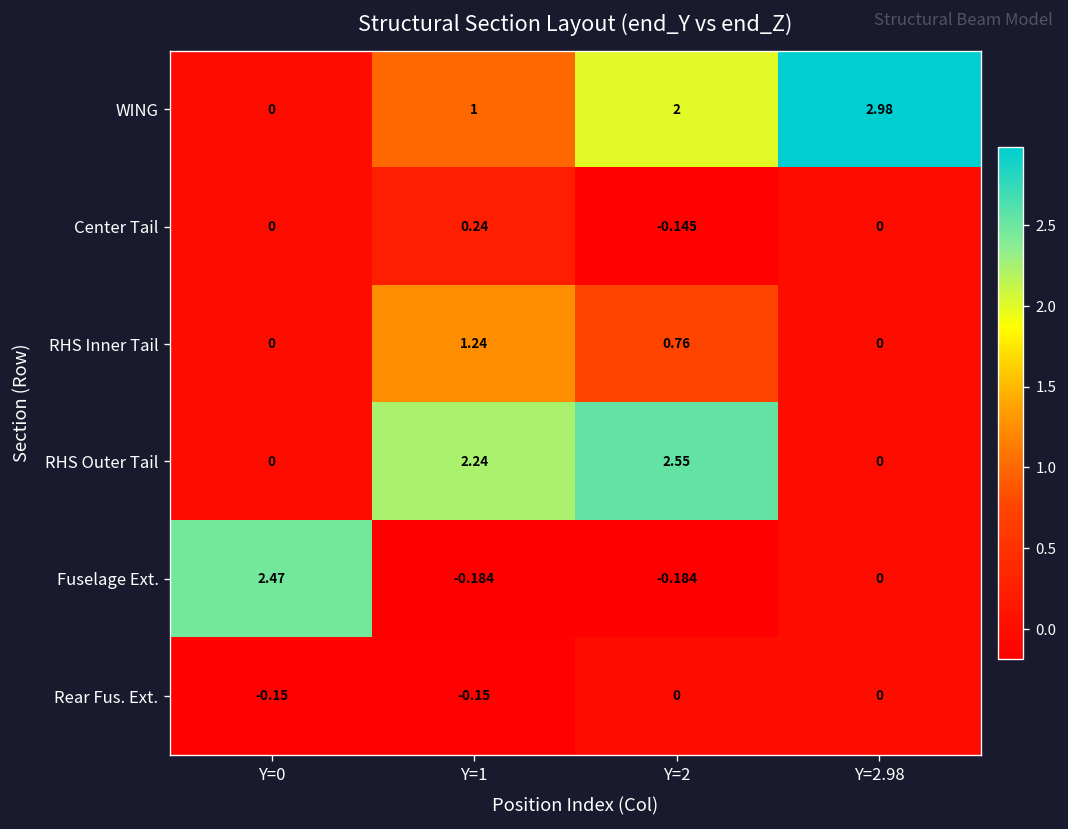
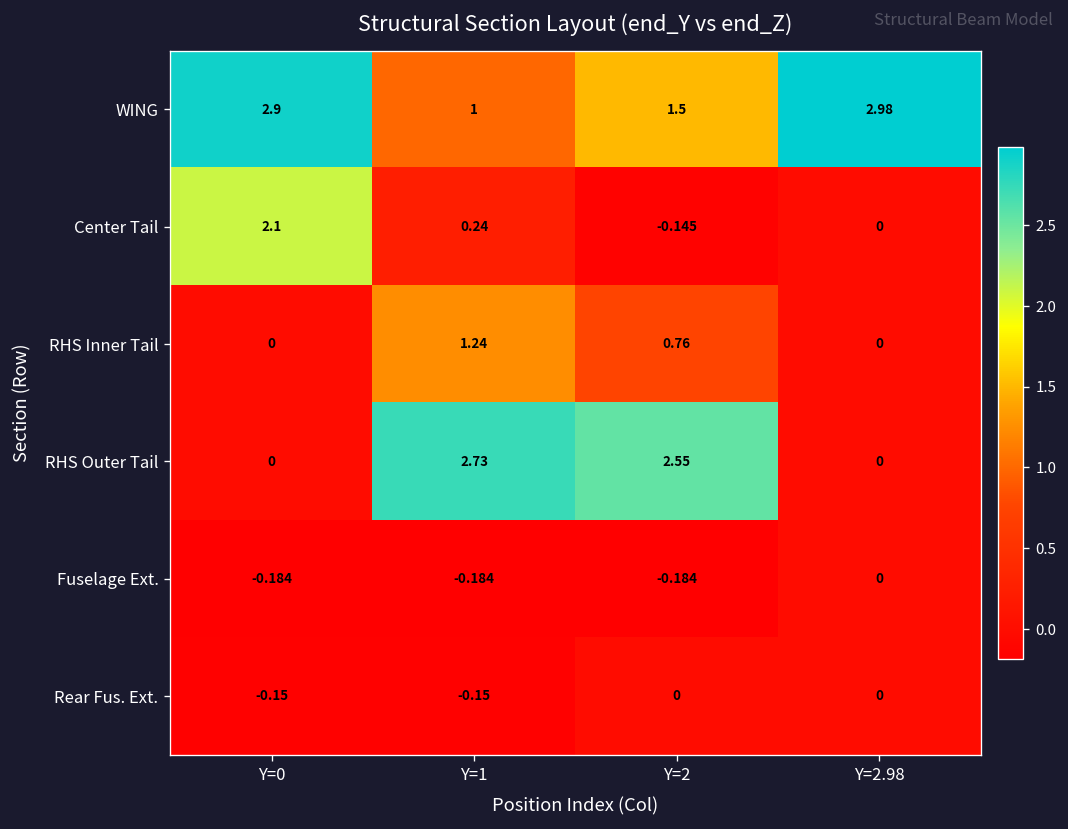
  {
    "WING": {
-     "Y=0": 0,
+     "Y=0": 2.9,
      "Y=1": 1,
-     "Y=2": 2,
+     "Y=2": 1.5,
      "Y=2.98": 2.98
    },
    "Center Tail": {
-     "Y=0": 0,
+     "Y=0": 2.1,
      "Y=1": 0.24,
      "Y=2": -0.145,
      "Y=2.98": 0
    },
    "RHS Inner Tail": {
      "Y=0": 0,
      "Y=1": 1.24,
      "Y=2": 0.76,
      "Y=2.98": 0
    },
    "RHS Outer Tail": {
      "Y=0": 0,
-     "Y=1": 2.24,
+     "Y=1": 2.73,
      "Y=2": 2.55,
      "Y=2.98": 0
    },
    "Fuselage Ext.": {
-     "Y=0": 2.47,
+     "Y=0": -0.184,
      "Y=1": -0.184,
      "Y=2": -0.184,
      "Y=2.98": 0
    },
    "Rear Fus. Ext.": {
      "Y=0": -0.15,
      "Y=1": -0.15,
      "Y=2": 0,
      "Y=2.98": 0
    }
  }
